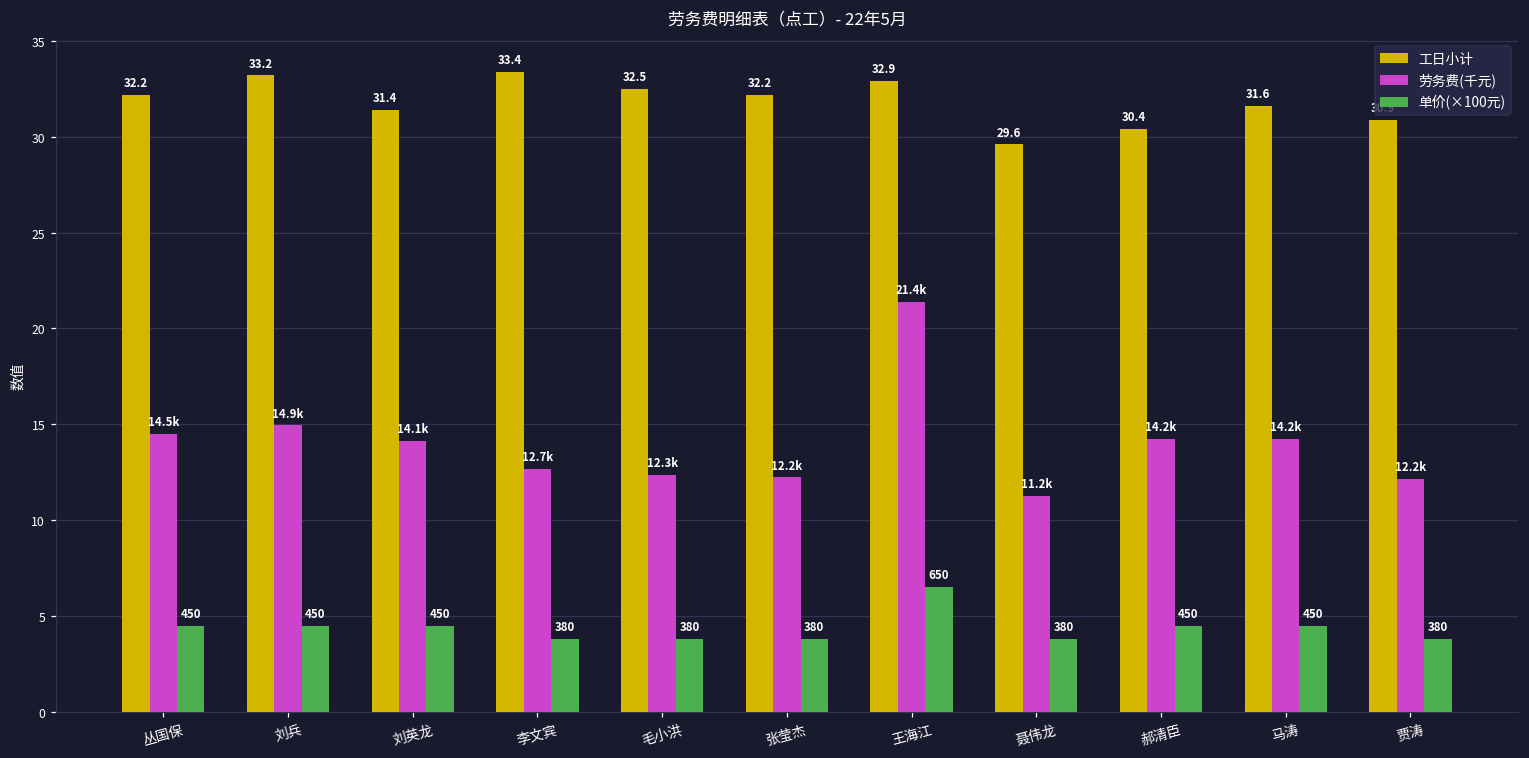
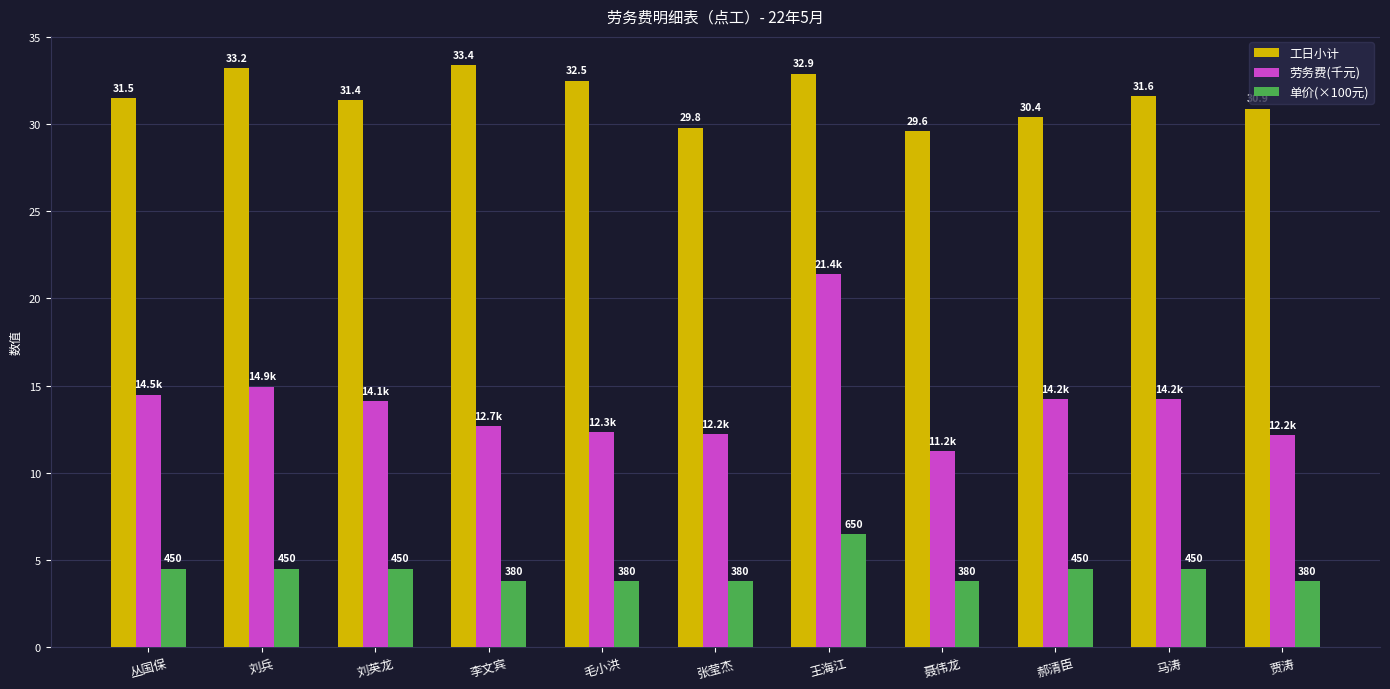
  {
    "工日小计": {
-     "丛国保": "32.2",
+     "丛国保": "31.5",
      "刘兵": "33.2",
      "刘英龙": "31.4",
      "李文宾": "33.4",
      "毛小洪": "32.5",
-     "张莹杰": "32.2",
+     "张莹杰": "29.8",
      "王海江": "32.9",
      "聂伟龙": "29.6",
      "郝清臣": "30.4",
      "马涛": "31.6"
    },
    "劳务费(千元)": {
      "丛国保": "14.5k",
      "刘兵": "14.9k",
      "刘英龙": "14.1k",
      "李文宾": "12.7k",
      "毛小洪": "12.3k",
      "张莹杰": "12.2k",
      "王海江": "21.4k",
      "聂伟龙": "11.2k",
      "郝清臣": "14.2k",
      "马涛": "14.2k",
      "贾涛": "12.2k"
    }
  }
